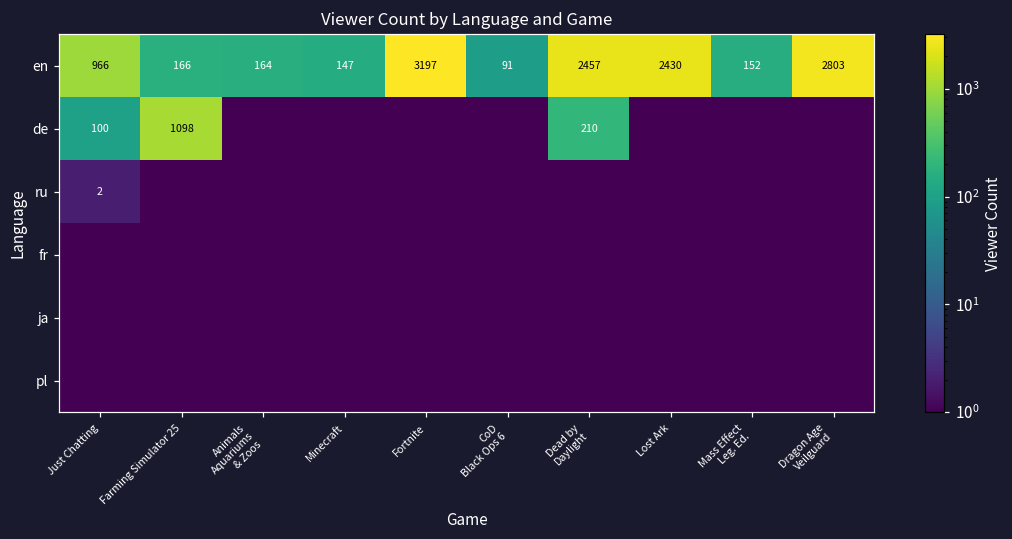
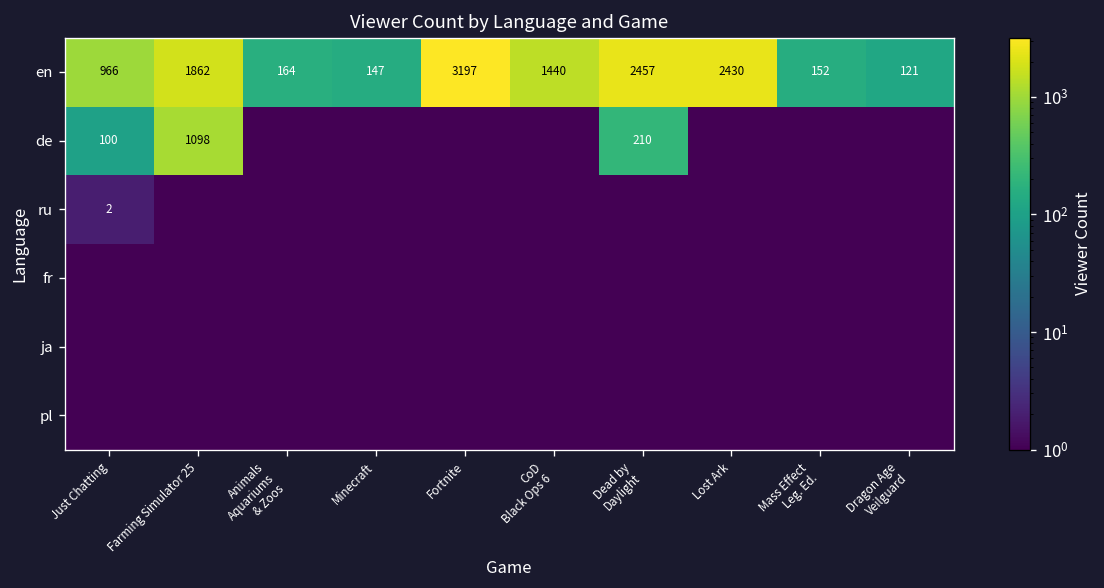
  {
    "en": {
      "Just Chatting": 966,
-     "Farming Simulator 25": 166,
+     "Farming Simulator 25": 1862,
      "Animals Aquariums & Zoos": 164,
      "Minecraft": 147,
      "Fortnite": 3197,
-     "CoD Black Ops 6": 91,
+     "CoD Black Ops 6": 1440,
      "Dead by Daylight": 2457,
      "Lost Ark": 2430,
      "Mass Effect Leg. Ed.": 152,
-     "Dragon Age Veilguard": 2803
+     "Dragon Age Veilguard": 121
    },
    "de": {
      "Just Chatting": 100,
      "Farming Simulator 25": 1098,
      "Dead by Daylight": 210
    },
    "ru": {
      "Just Chatting": 2
    }
  }
